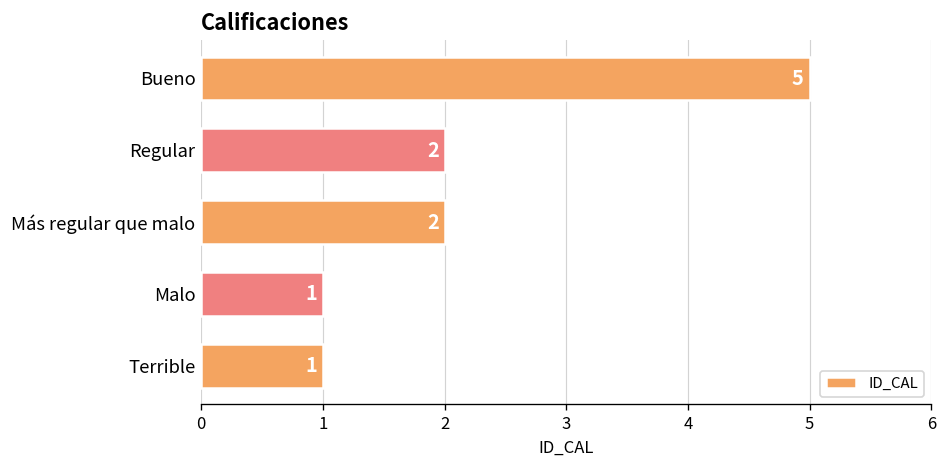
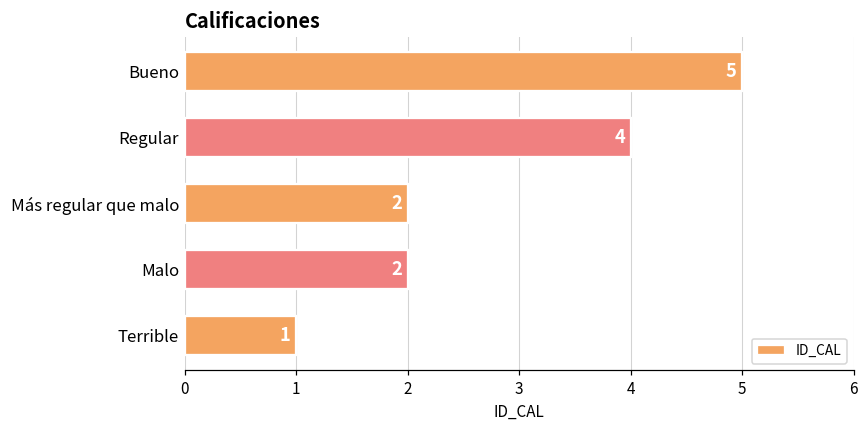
  {
    "Bueno": 5,
-   "Regular": 2,
+   "Regular": 4,
    "Más regular que malo": 2,
-   "Malo": 1,
+   "Malo": 2,
    "Terrible": 1
  }
